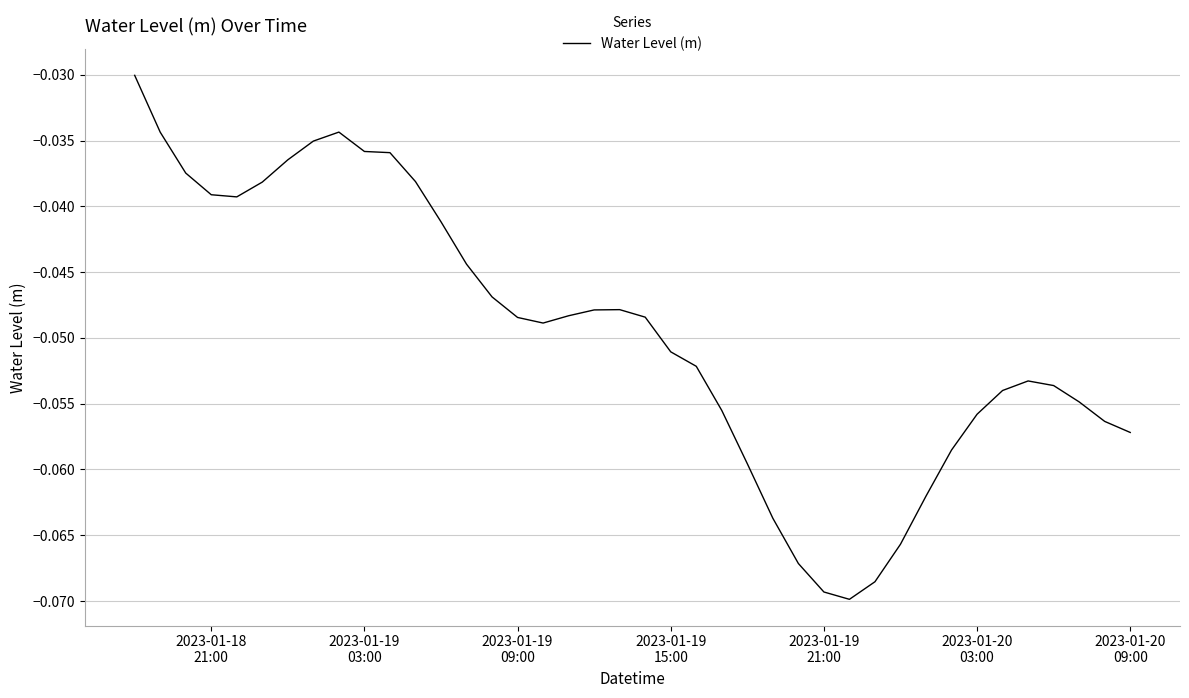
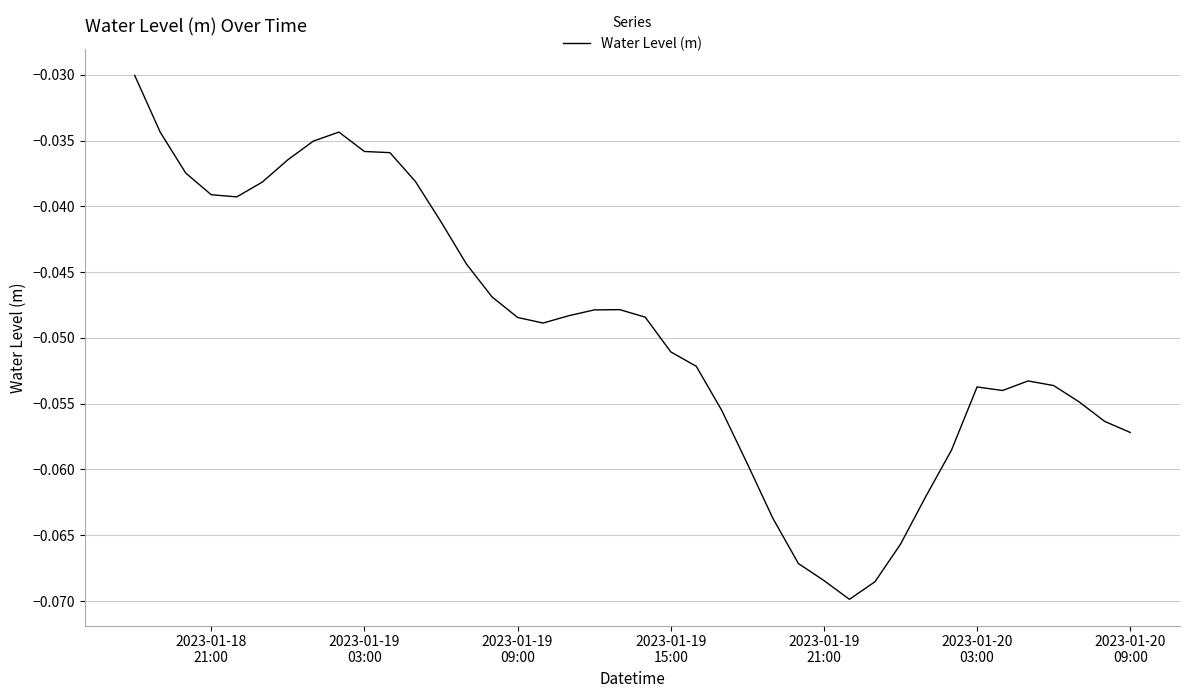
  {
    "2023-01-18 21:00": -0.0391,
    "2023-01-19 03:00": -0.0358,
    "2023-01-19 09:00": -0.0484,
    "2023-01-19 15:00": -0.0511,
-   "2023-01-19 21:00": -0.0693,
-   "2023-01-20 03:00": -0.0558,
+   "2023-01-19 21:00": -0.0684,
+   "2023-01-20 03:00": -0.0537,
    "2023-01-20 09:00": -0.0572
  }
